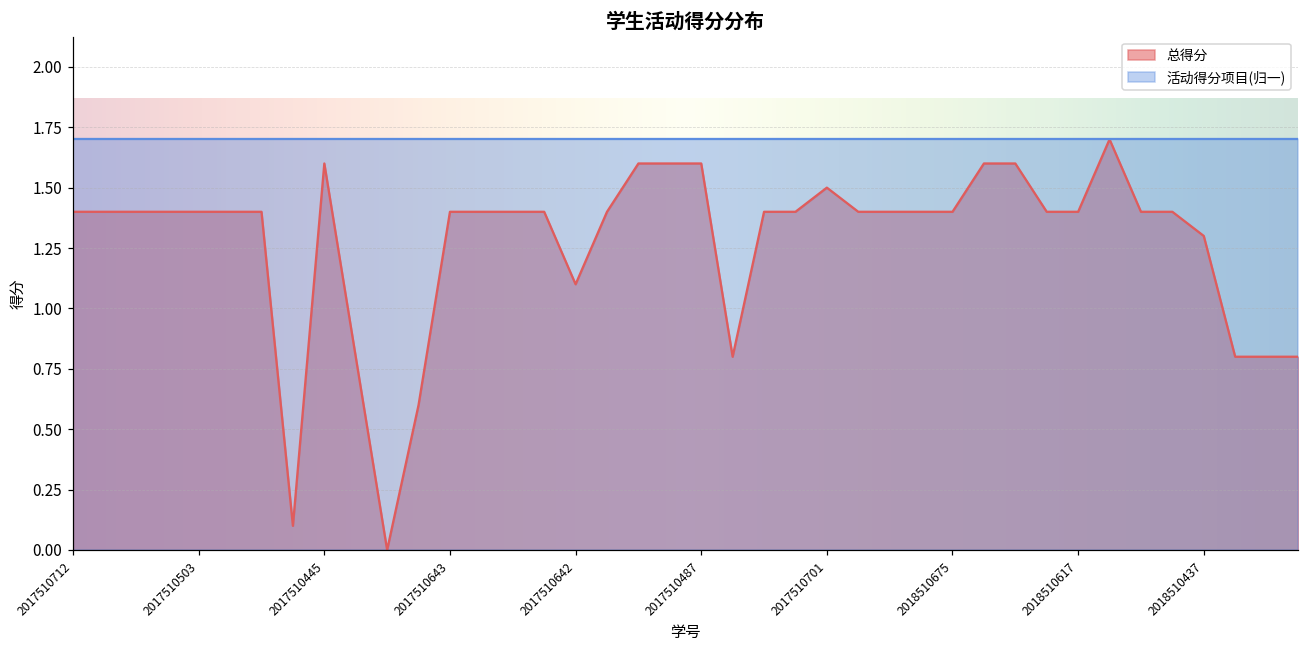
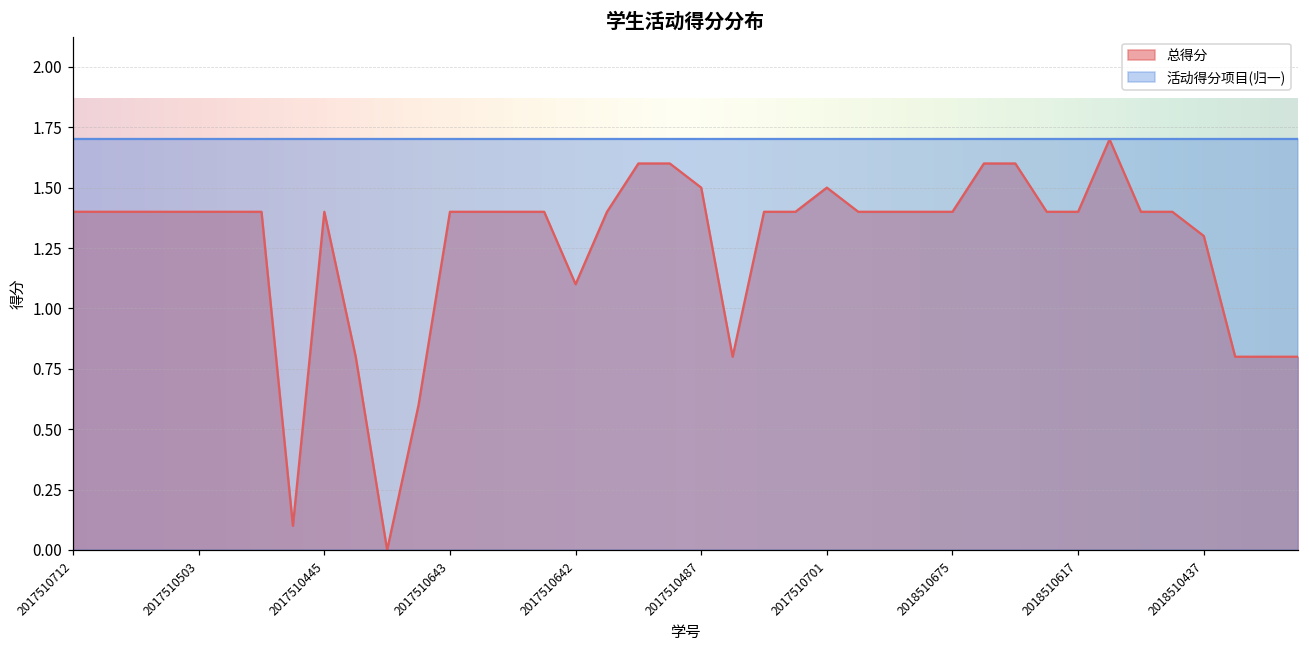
  {
    "总得分": {
      "2017510712": 1.4,
      "2017510503": 1.4,
-     "2017510445": 1.6,
+     "2017510445": 1.4,
      "2017510643": 1.4,
      "2017510642": 1.1,
-     "2017510487": 1.6,
+     "2017510487": 1.5,
      "2017510701": 1.5,
      "2018510675": 1.4,
      "2018510617": 1.4,
      "2018510437": 1.3
    },
    "活动得分项目(归一)": {
      "2017510712": 1.7,
      "2017510503": 1.7,
      "2017510445": 1.7,
      "2017510643": 1.7,
      "2017510642": 1.7,
      "2017510487": 1.7,
      "2017510701": 1.7,
      "2018510675": 1.7,
      "2018510617": 1.7,
      "2018510437": 1.7
    }
  }
